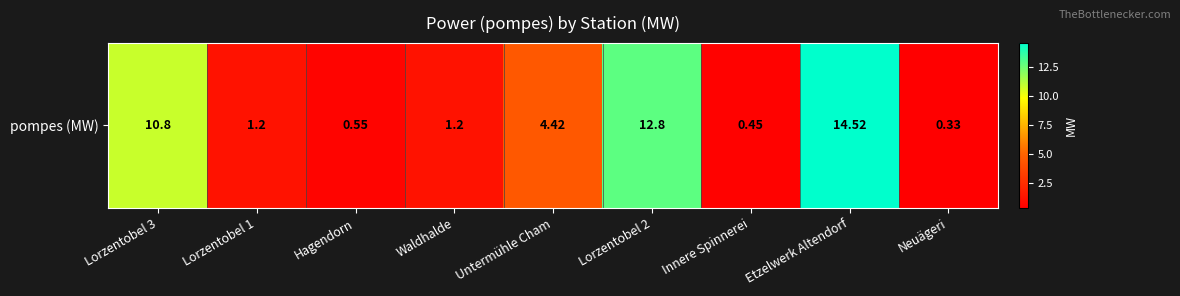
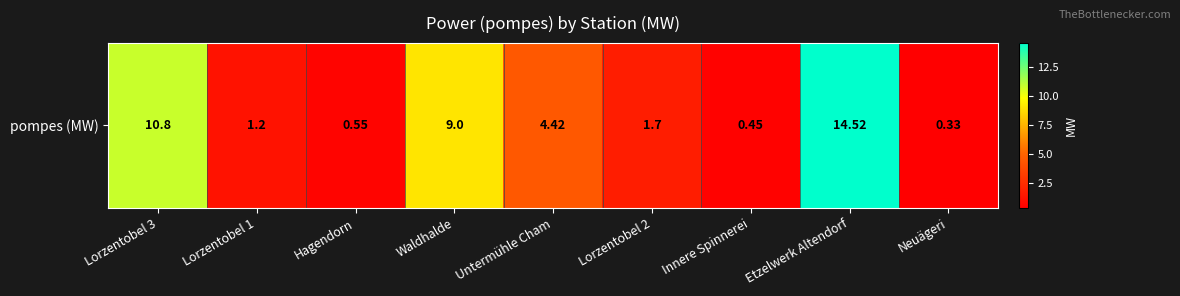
  {
    "pompes (MW)": {
      "Lorzentobel 3": 10.8,
      "Lorzentobel 1": 1.2,
      "Hagendorn": 0.55,
-     "Waldhalde": 1.2,
+     "Waldhalde": 9.0,
      "Untermühle Cham": 4.42,
-     "Lorzentobel 2": 12.8,
+     "Lorzentobel 2": 1.7,
      "Innere Spinnerei": 0.45,
      "Etzelwerk Altendorf": 14.52,
      "Neuägeri": 0.33
    }
  }
